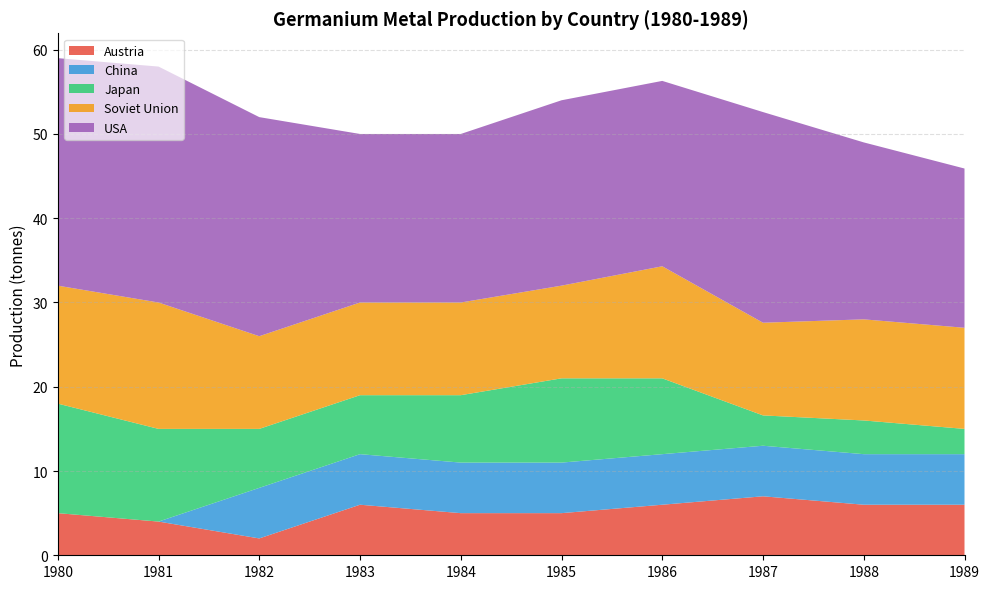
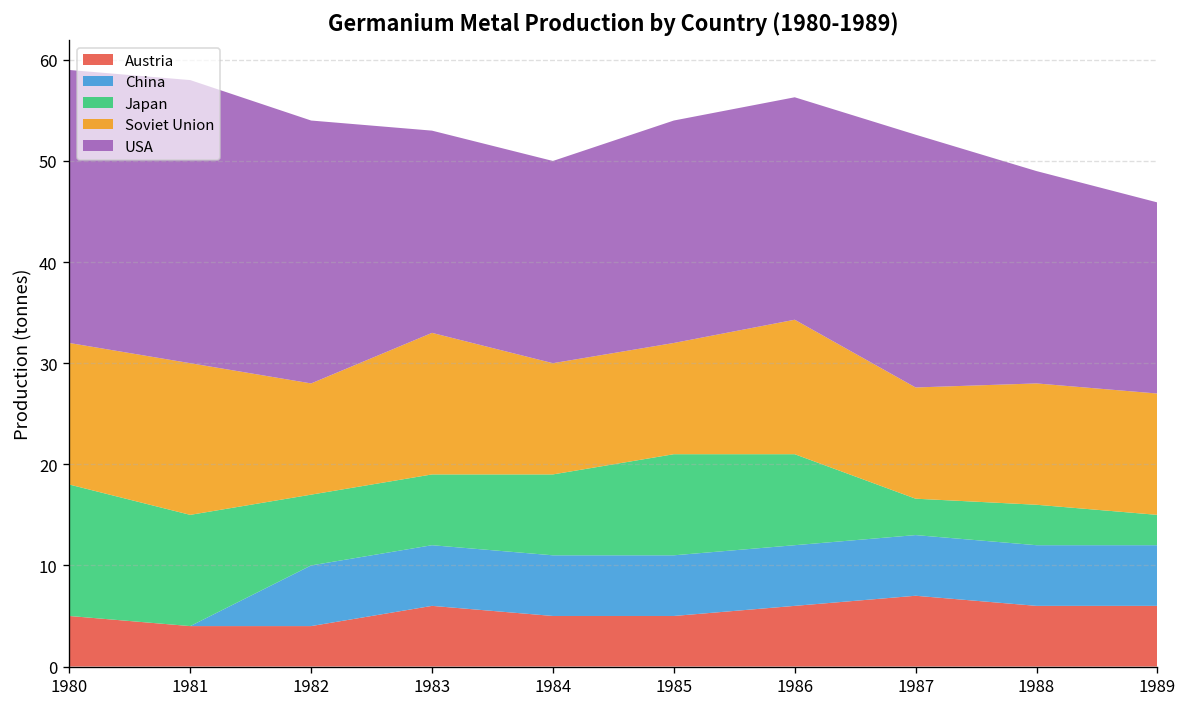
  {
    "Austria": {
-     "1982": 2,
+     "1982": 4,
      "1983": 6,
      "1984": 5,
      "1985": 5,
      "1986": 6,
      "1987": 7,
      "1988": 6,
      "1989": 6
    },
    "Japan": {
      "1980": 13,
      "1981": 11,
      "1982": 7,
      "1983": 7,
      "1984": 8,
      "1985": 10,
      "1986": 9,
      "1987": 4,
      "1988": 4,
      "1989": 3
    },
    "Soviet Union": {
      "1980": 14,
      "1981": 15,
      "1982": 11,
-     "1983": 11,
+     "1983": 14,
      "1984": 11,
      "1985": 11,
      "1986": 13,
      "1987": 11,
      "1988": 12,
      "1989": 12
    },
    "USA": {
      "1980": 27,
      "1982": 26,
      "1983": 20,
      "1984": 20,
      "1985": 22,
      "1986": 22,
      "1987": 25,
      "1988": 21,
      "1989": 19
    }
  }
